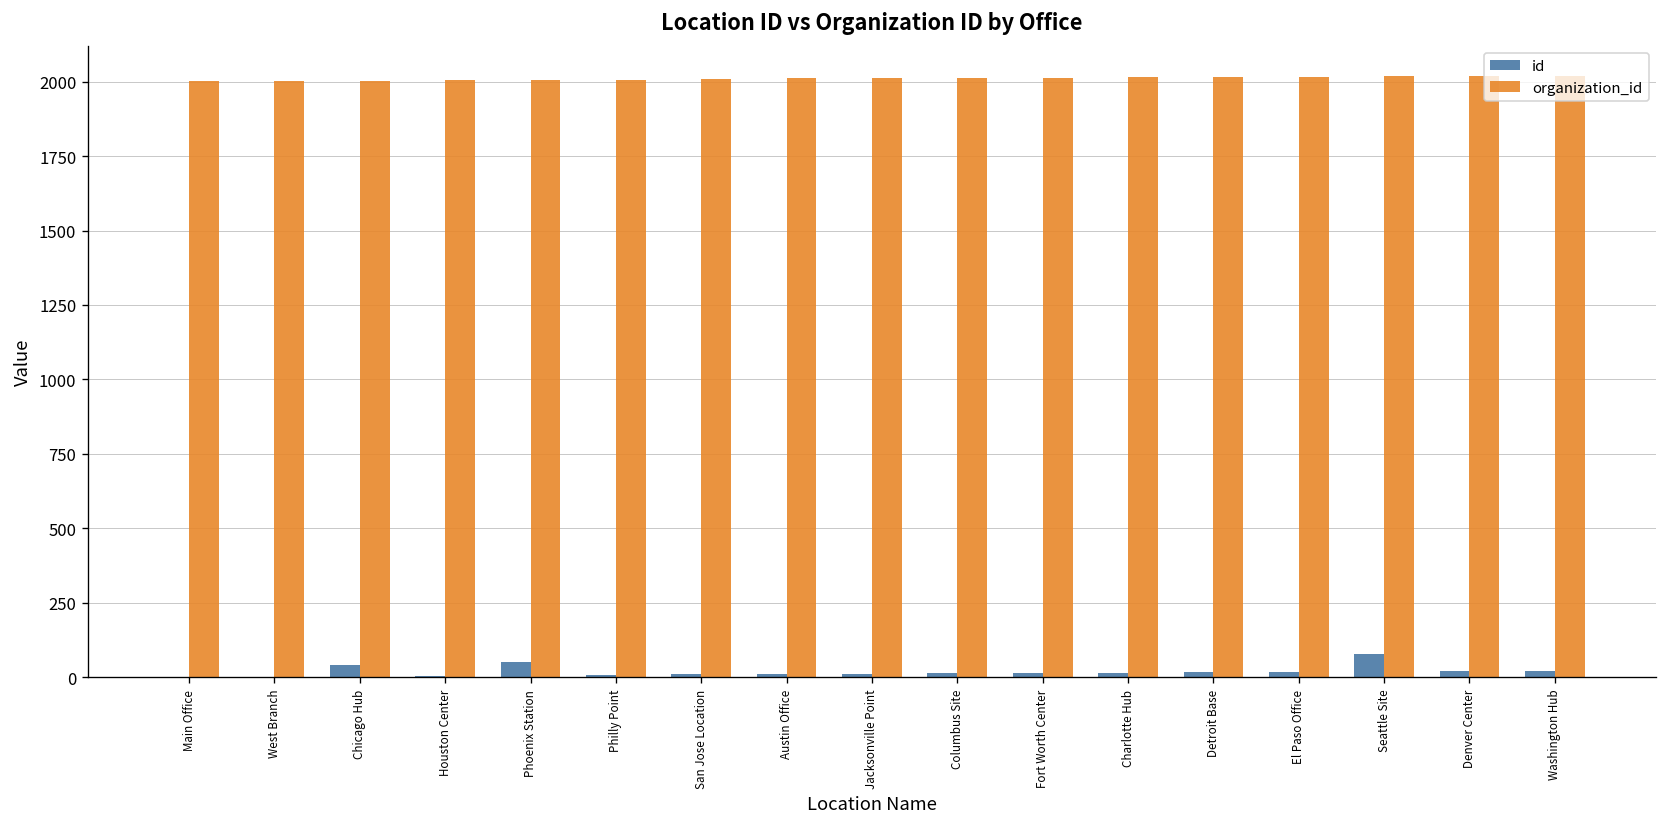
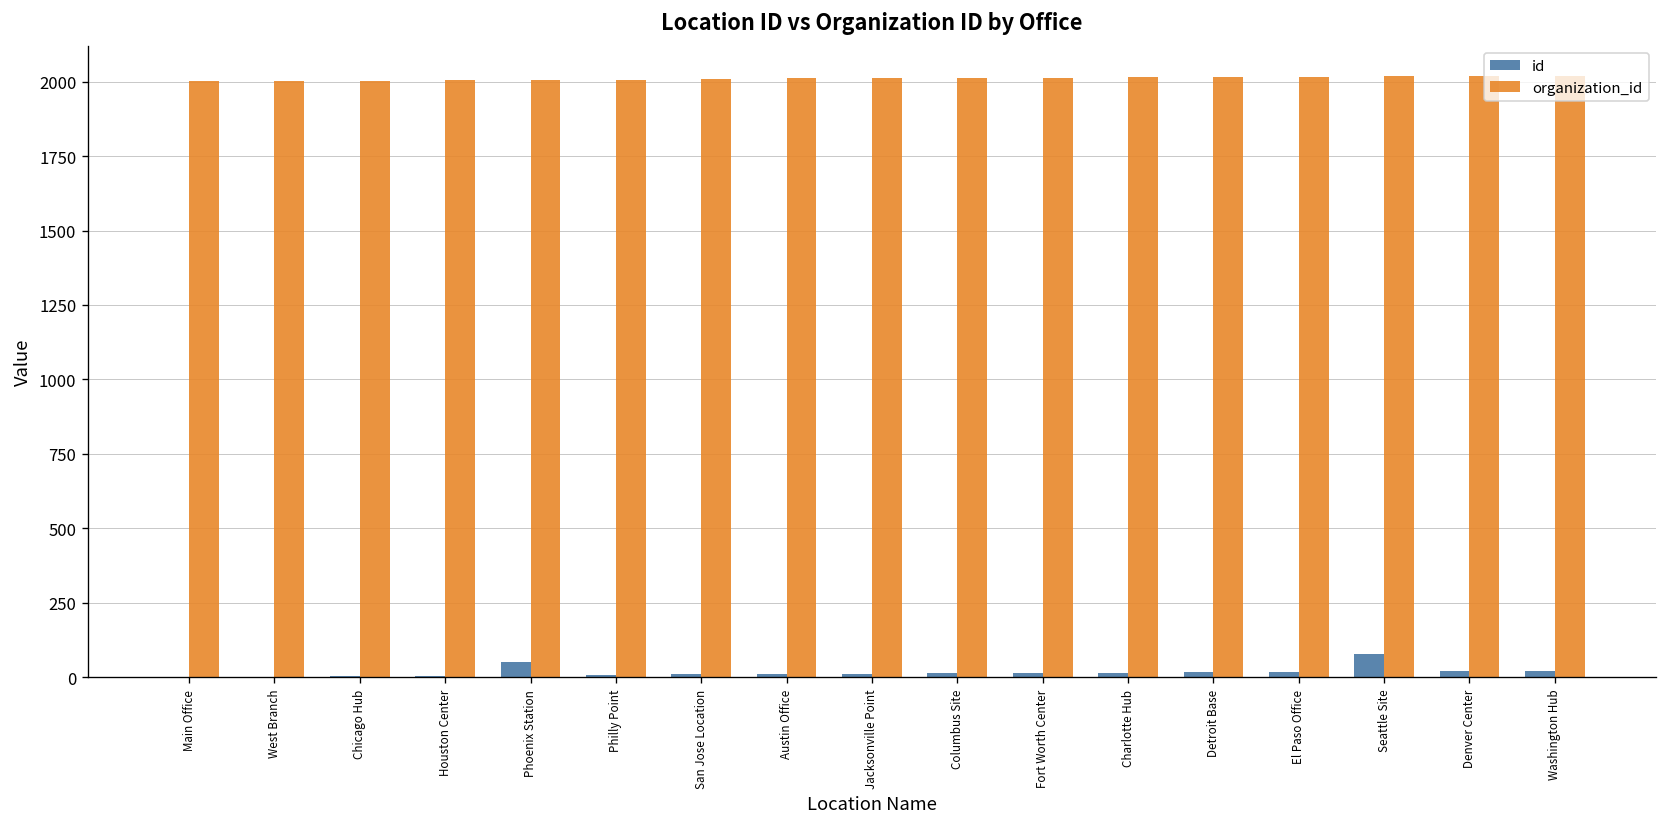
  {
    "id": {
-     "Chicago Hub": 40,
+     "Chicago Hub": 0,
      "Phoenix Station": 50,
      "Austin Office": 10,
      "Jacksonville Point": 10,
      "Columbus Site": 10,
      "Fort Worth Center": 10,
      "Charlotte Hub": 20,
      "Detroit Base": 20,
      "El Paso Office": 20,
      "Seattle Site": 80,
      "Denver Center": 20,
      "Washington Hub": 20
    },
    "organization_id": {
      "Main Office": 2000,
      "West Branch": 2000,
      "Chicago Hub": 2000,
      "Houston Center": 2000,
      "Phoenix Station": 2010,
      "Philly Point": 2010,
      "San Jose Location": 2010,
      "Austin Office": 2010,
      "Jacksonville Point": 2010,
      "Columbus Site": 2010,
      "Fort Worth Center": 2010,
      "Charlotte Hub": 2020,
      "Detroit Base": 2020,
      "El Paso Office": 2020,
      "Seattle Site": 2020
    }
  }
